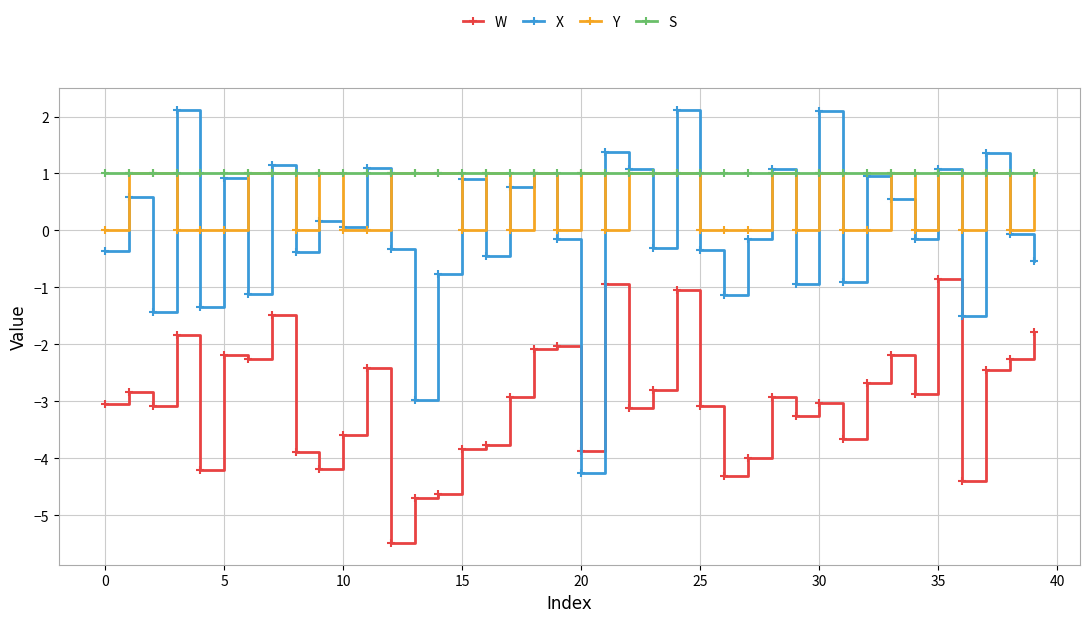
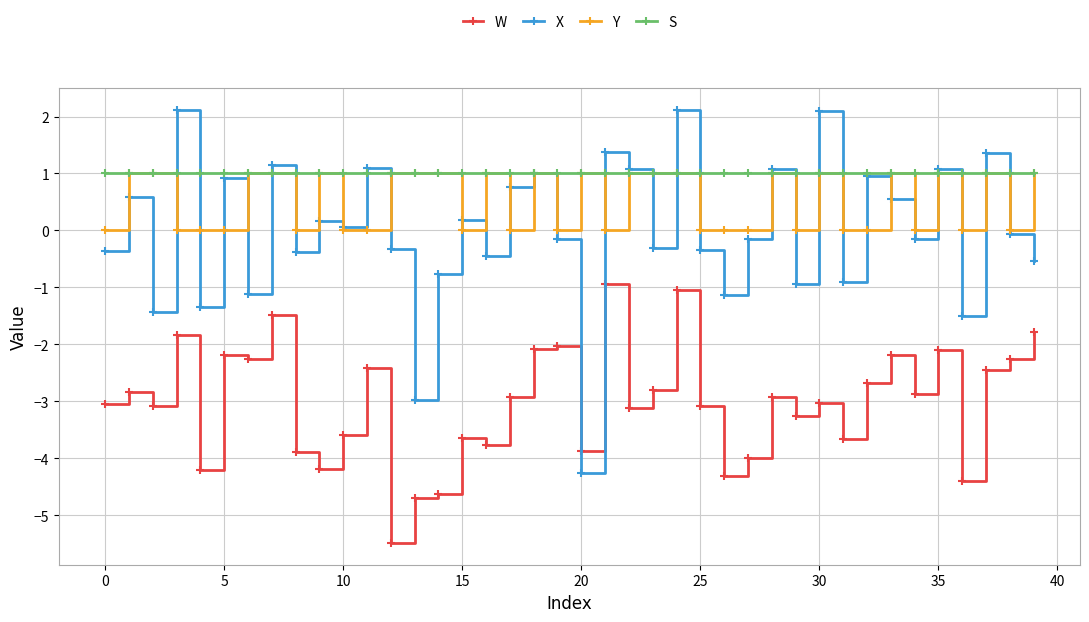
  {
    "W": {
      "0": -3.1,
      "5": -2.2,
      "10": -3.6,
-     "15": -3.8,
+     "15": -3.6,
      "20": -3.9,
      "25": -3.1,
      "30": -3.0,
-     "35": -0.8
+     "35": -2.1
    },
    "X": {
      "0": -0.4,
      "5": 0.9,
      "10": 0.1,
-     "15": 0.9,
+     "15": 0.2,
      "20": -4.3,
      "25": -0.3,
      "30": 2.1,
      "35": 1.1
    },
    "Y": {
      "0": 0.0,
      "5": 0.0,
      "10": 0.0,
      "15": 0.0,
      "25": 0.0
    },
    "S": {
      "0": 1.0,
      "5": 1.0,
      "10": 1.0,
      "15": 1.0,
      "25": 1.0
    }
  }
